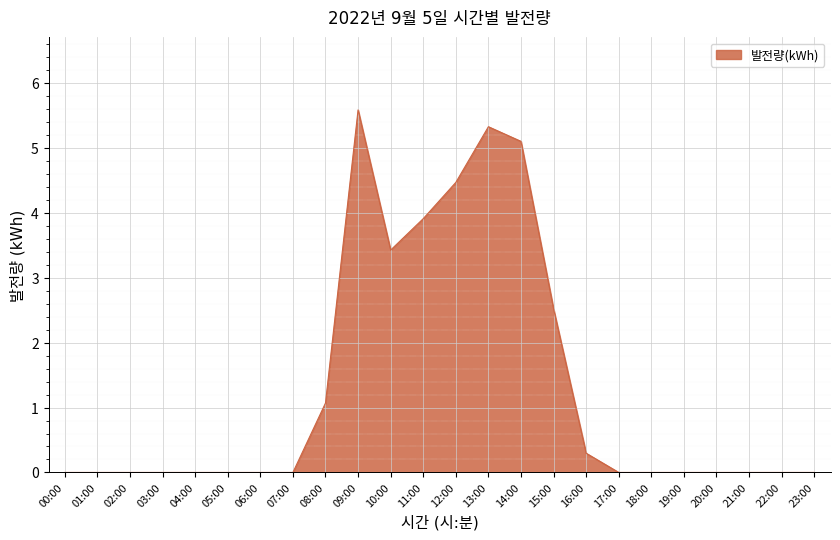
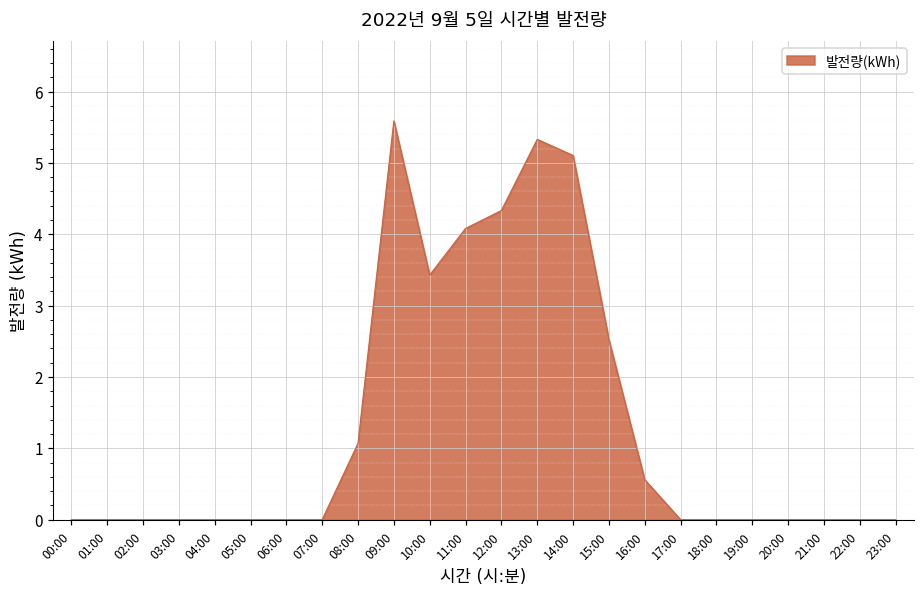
  {
    "00:00": 0.0,
    "01:00": 0.0,
    "02:00": 0.0,
    "03:00": 0.0,
    "04:00": 0.0,
    "05:00": 0.0,
    "06:00": 0.0,
    "07:00": 0.0,
    "08:00": 1.1,
    "09:00": 5.6,
    "10:00": 3.4,
-   "11:00": 3.9,
-   "12:00": 4.5,
+   "11:00": 4.1,
+   "12:00": 4.3,
    "13:00": 5.3,
    "14:00": 5.1,
    "15:00": 2.5,
-   "16:00": 0.3,
+   "16:00": 0.6,
    "17:00": 0.0,
    "18:00": 0.0,
    "19:00": 0.0,
    "20:00": 0.0,
    "21:00": 0.0,
    "22:00": 0.0,
    "23:00": 0.0
  }
